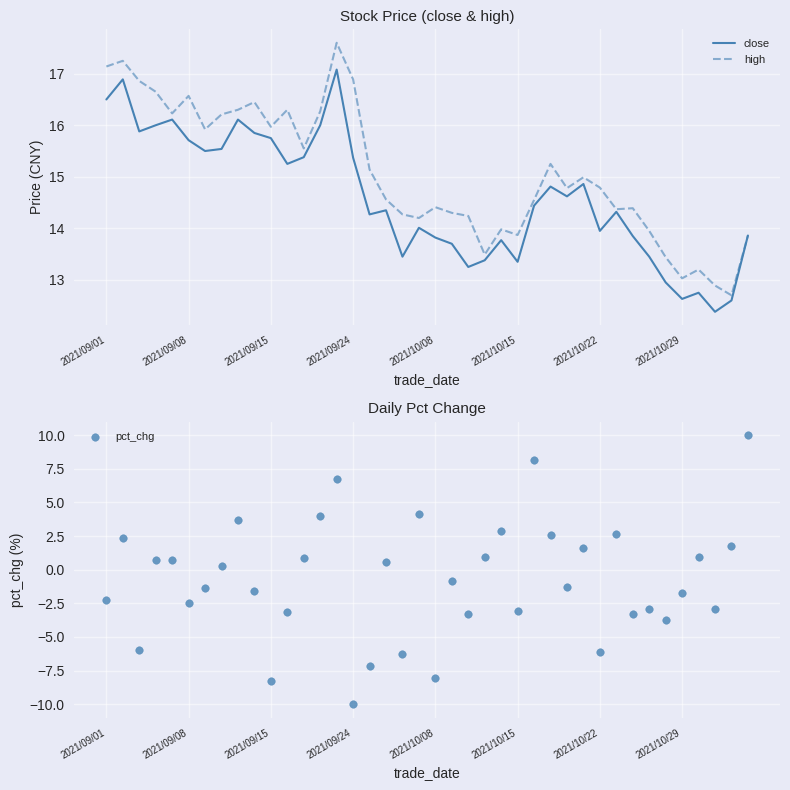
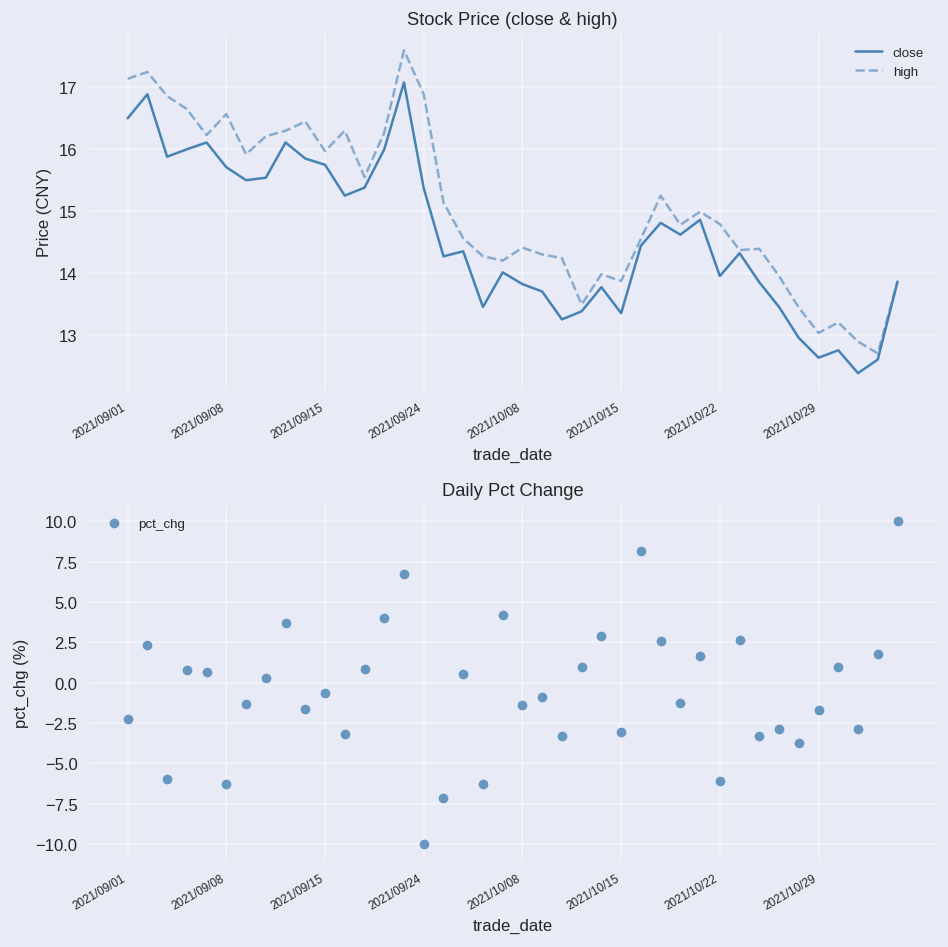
  {
    "Daily Pct Change": {
-     "2021/09/08": -2.5,
-     "2021/09/15": -8.3,
-     "2021/10/08": -8.0
+     "2021/09/08": -6.3,
+     "2021/09/15": -0.6,
+     "2021/10/08": -1.4
    }
  }
